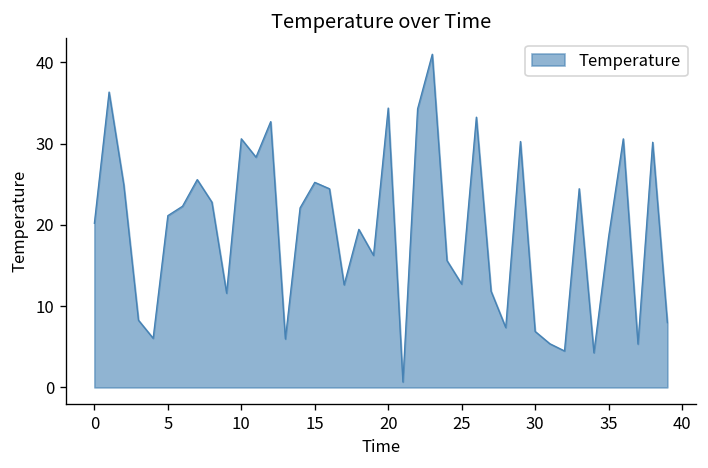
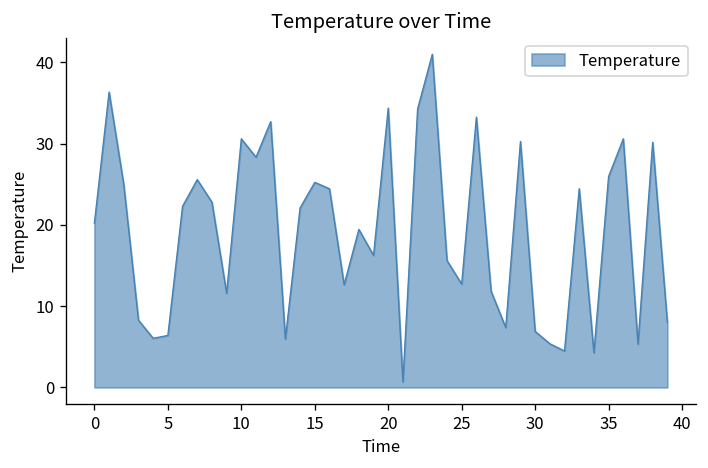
  {
    "0": 20,
-   "5": 21,
+   "5": 6,
    "10": 31,
    "15": 25,
    "20": 34,
    "25": 13,
    "30": 7,
-   "35": 19
+   "35": 26
  }
